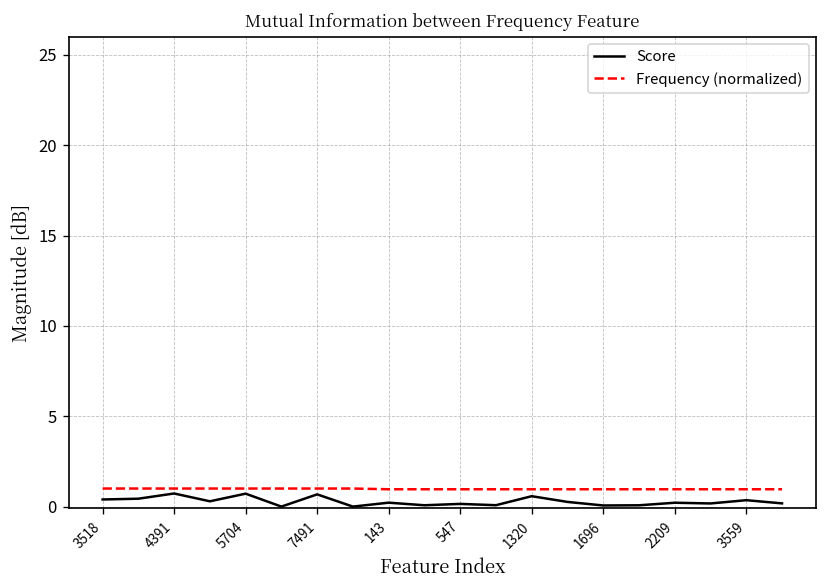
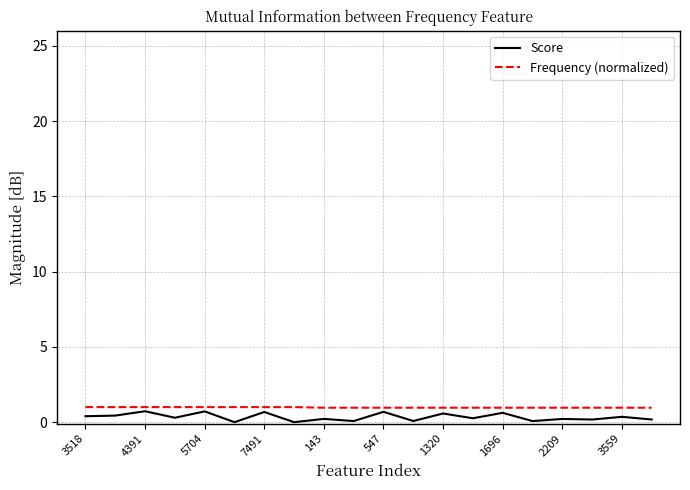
  {
    "Score": {
      "3518": 0.4,
      "4391": 0.7,
      "5704": 0.7,
      "7491": 0.7,
      "143": 0.2,
-     "547": 0.1,
+     "547": 0.7,
      "1320": 0.6,
-     "1696": 0.1,
+     "1696": 0.6,
      "2209": 0.2,
      "3559": 0.4
    },
    "Frequency (normalized)": {
      "3518": 1.0,
      "4391": 1.0,
      "5704": 1.0,
      "7491": 1.0,
      "143": 1.0,
      "547": 1.0,
      "1320": 1.0,
      "1696": 1.0,
      "2209": 1.0,
      "3559": 1.0
    }
  }
